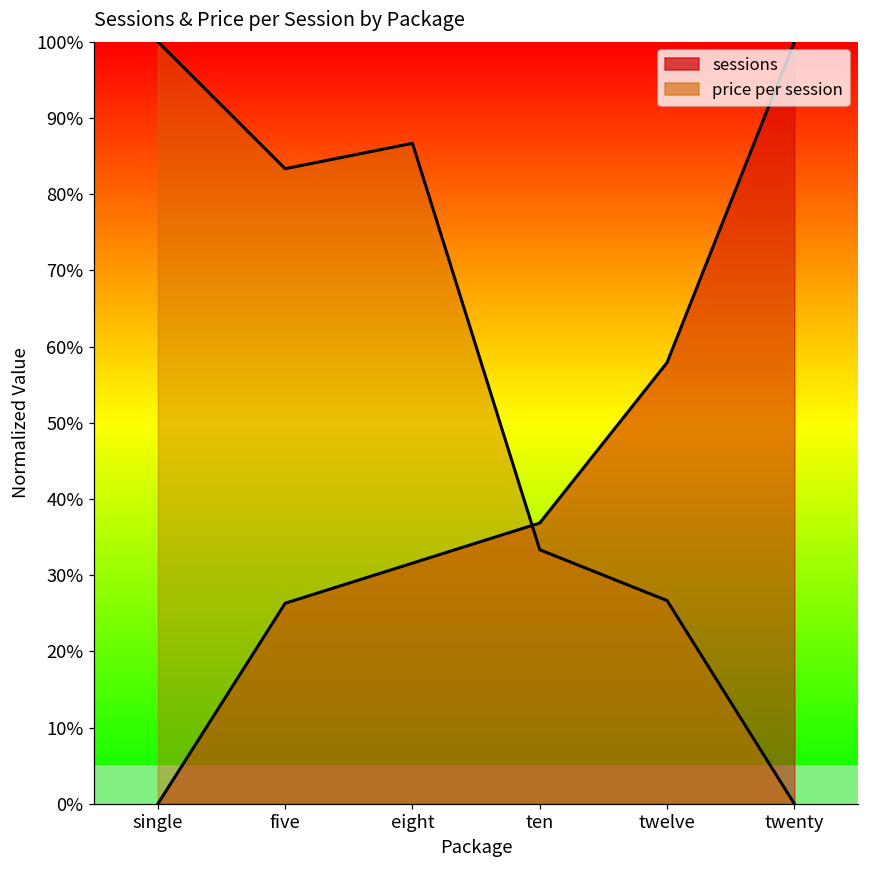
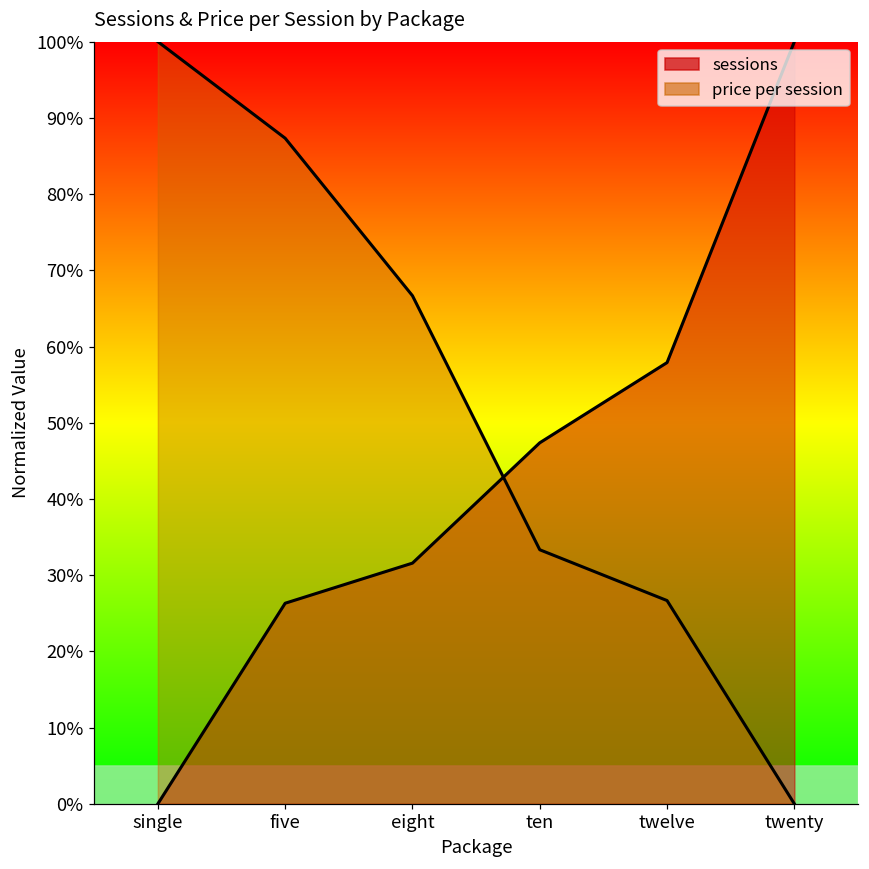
  {
    "sessions": {
      "five": "26%",
      "eight": "32%",
-     "ten": "37%",
+     "ten": "47%",
      "twelve": "58%",
      "twenty": "100%"
    },
    "price per session": {
      "single": "100%",
-     "five": "83%",
-     "eight": "87%",
+     "five": "87%",
+     "eight": "67%",
      "ten": "33%",
      "twelve": "27%"
    }
  }
